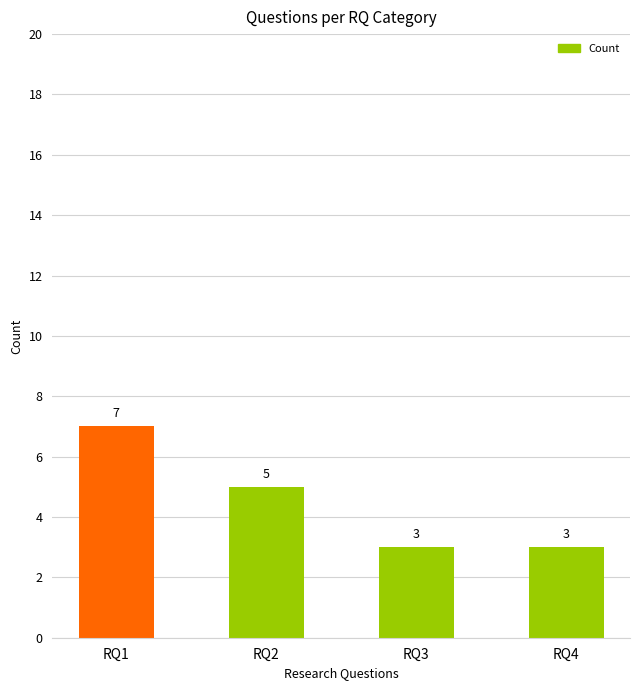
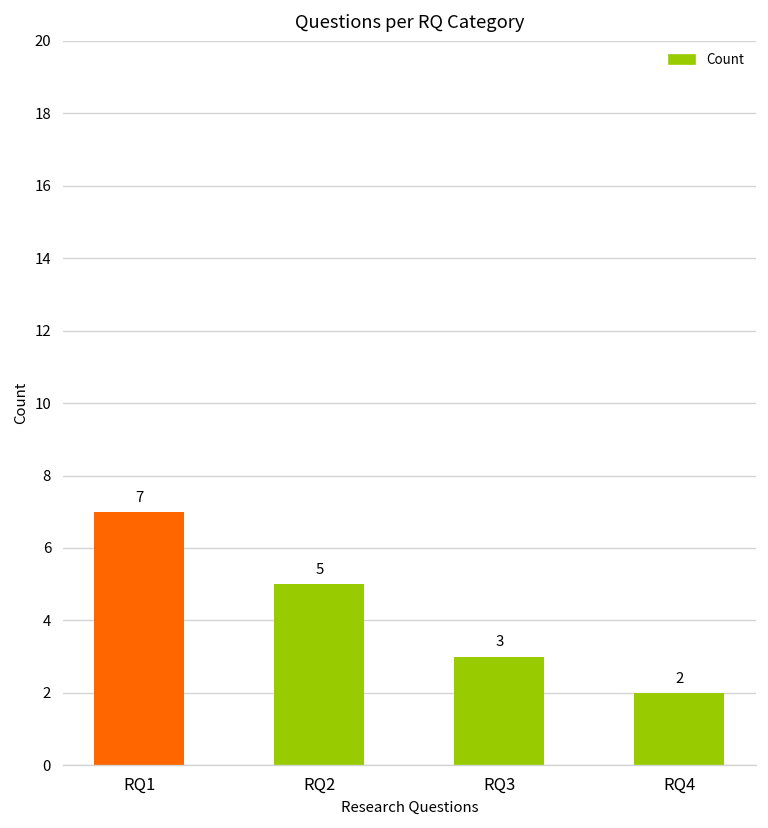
  {
    "RQ1": 7,
    "RQ2": 5,
    "RQ3": 3,
-   "RQ4": 3
+   "RQ4": 2
  }
